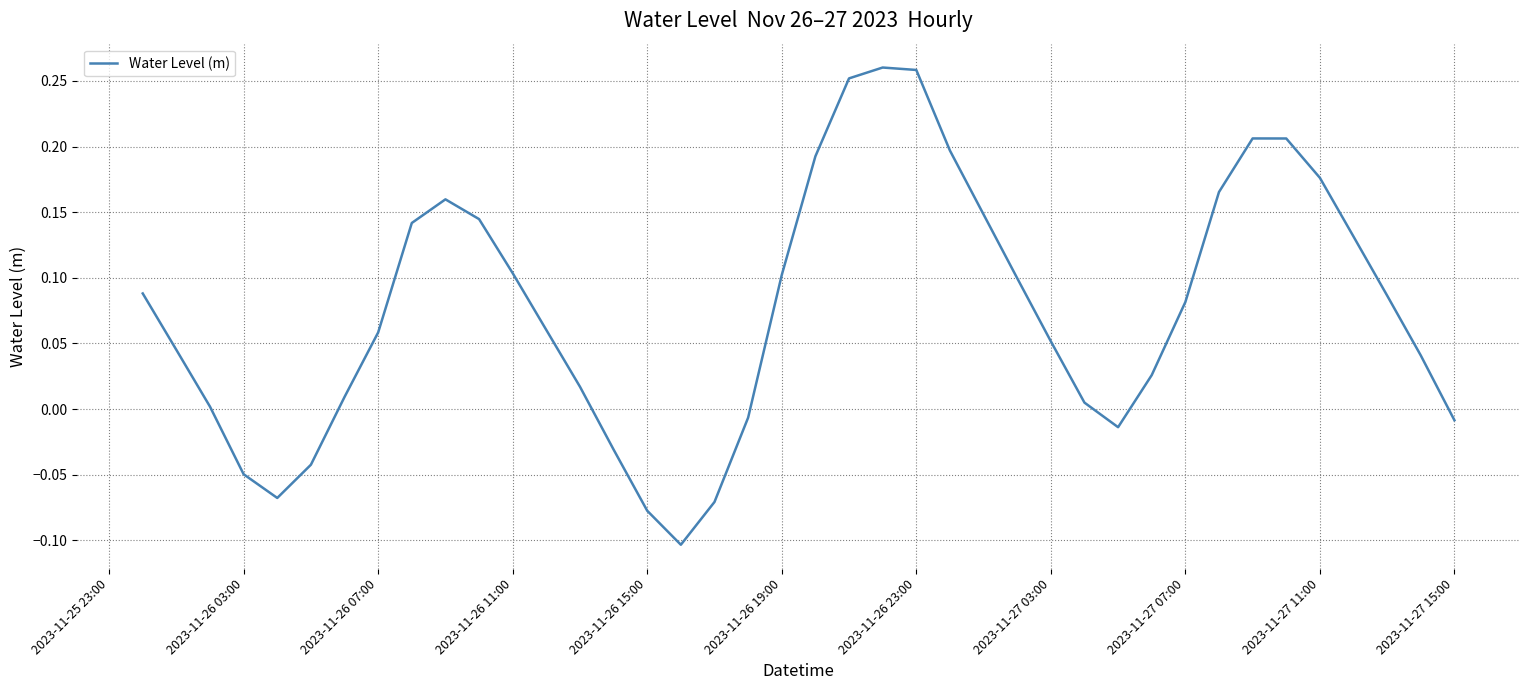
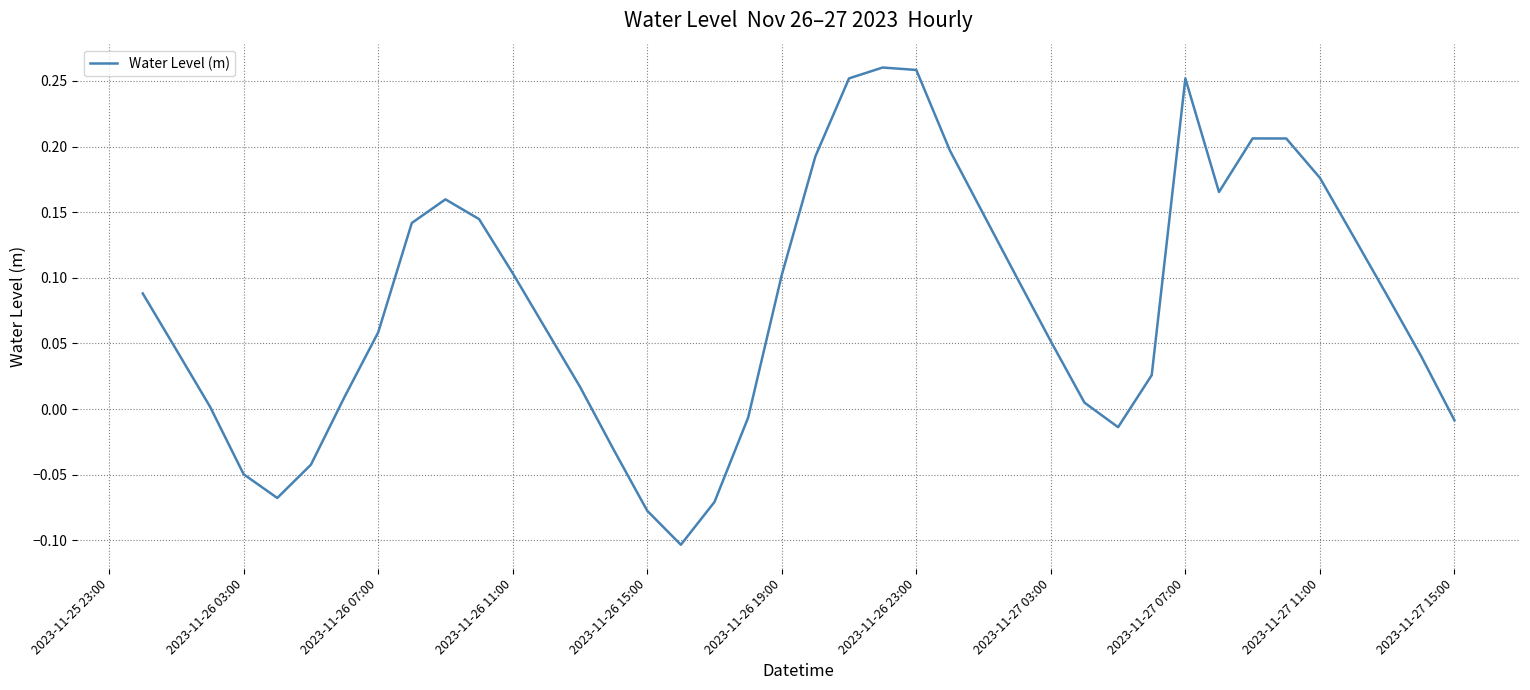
  {
    "2023-11-26 03:00": -0.050,
    "2023-11-26 07:00": 0.058,
    "2023-11-26 11:00": 0.104,
    "2023-11-26 15:00": -0.077,
    "2023-11-26 19:00": 0.102,
    "2023-11-26 23:00": 0.258,
    "2023-11-27 03:00": 0.052,
-   "2023-11-27 07:00": 0.082,
+   "2023-11-27 07:00": 0.252,
    "2023-11-27 11:00": 0.176,
    "2023-11-27 15:00": -0.009
  }
